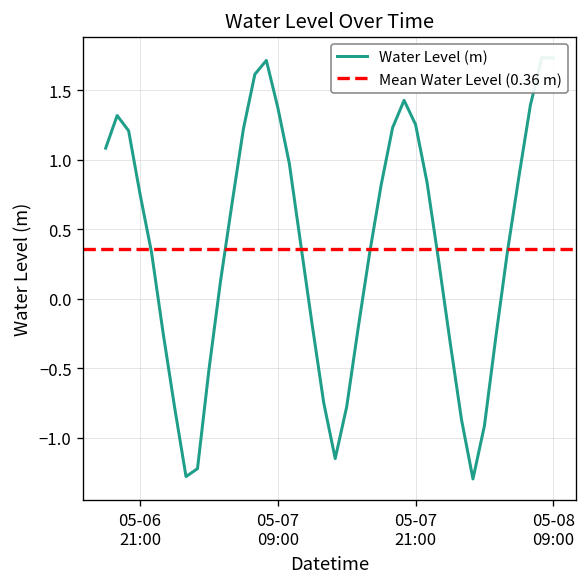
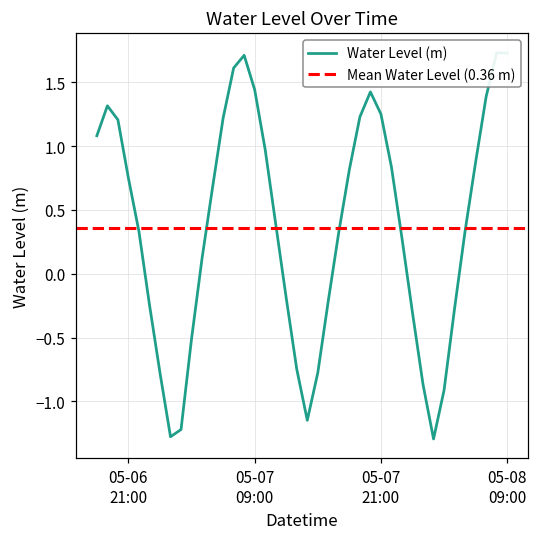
  {
    "05-06 21:00": 0.75,
-   "05-07 09:00": 1.37,
+   "05-07 09:00": 1.44,
    "05-07 21:00": 1.25
  }
